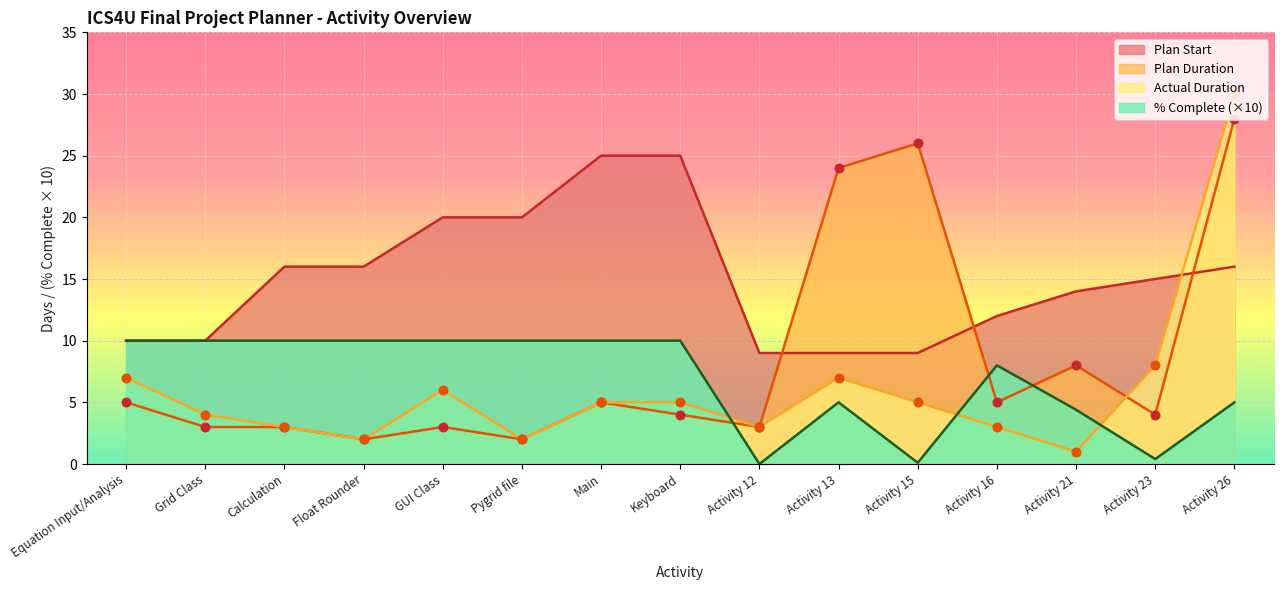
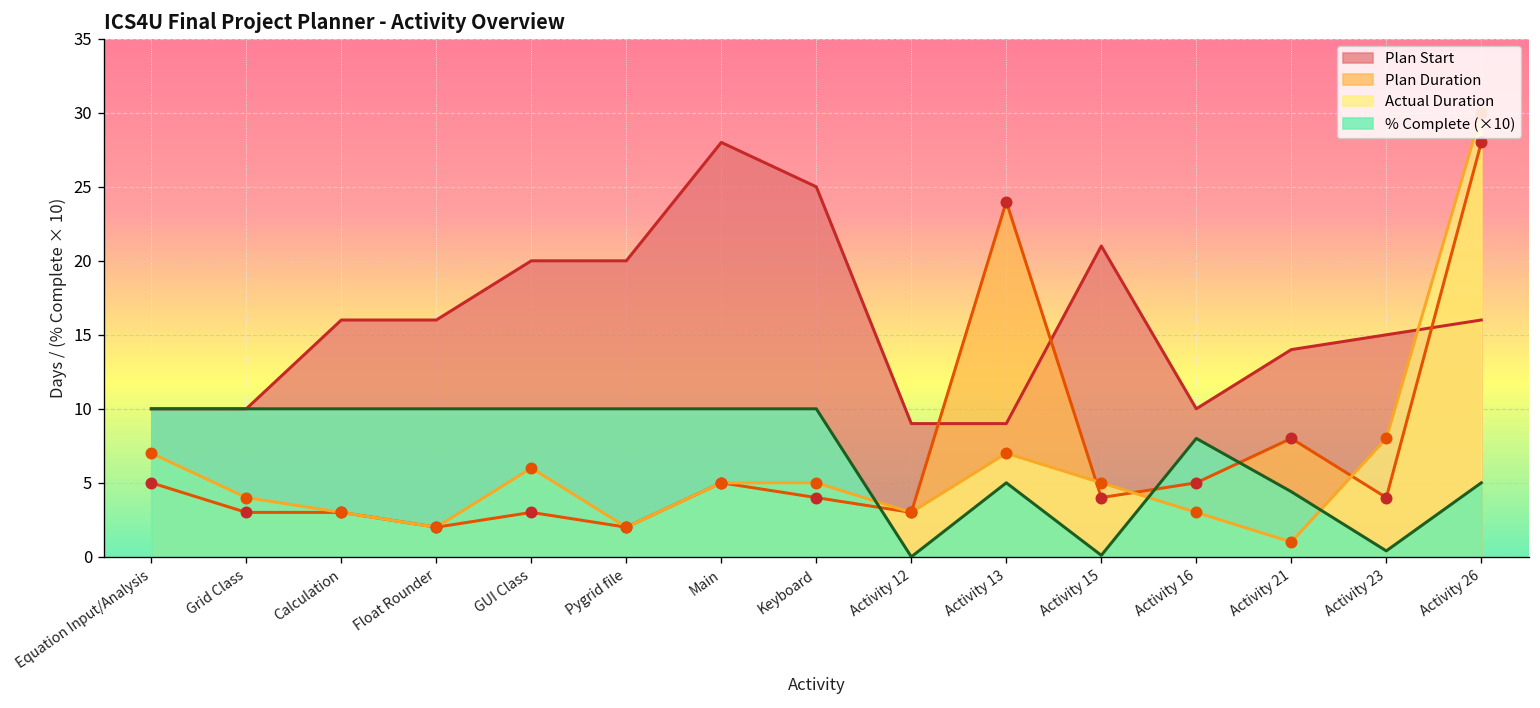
  {
    "Plan Start": {
      "Calculation": 16,
      "Float Rounder": 16,
      "GUI Class": 20,
      "Pygrid file": 20,
-     "Main": 25,
+     "Main": 28,
      "Keyboard": 25,
      "Activity 12": 9,
      "Activity 13": 9,
-     "Activity 15": 9,
-     "Activity 16": 12,
+     "Activity 15": 21,
+     "Activity 16": 10,
      "Activity 21": 14,
      "Activity 23": 15,
      "Activity 26": 16
    },
    "Plan Duration": {
      "Equation Input/Analysis": 5,
      "Grid Class": 3,
      "GUI Class": 3,
      "Keyboard": 4,
      "Activity 13": 24,
-     "Activity 15": 26,
+     "Activity 15": 4,
      "Activity 16": 5,
      "Activity 21": 8,
      "Activity 23": 4
    },
    "Actual Duration": {
      "Equation Input/Analysis": 7,
      "Grid Class": 4,
      "GUI Class": 6,
      "Keyboard": 5,
      "Activity 13": 7,
      "Activity 15": 5,
      "Activity 16": 3,
      "Activity 21": 1,
      "Activity 23": 8
    },
    "% Complete (×10)": {
      "Calculation": 10,
      "Float Rounder": 10,
      "GUI Class": 10,
      "Pygrid file": 10,
      "Main": 10,
      "Keyboard": 10,
      "Activity 12": 0,
      "Activity 13": 5,
      "Activity 15": 0,
      "Activity 16": 8,
      "Activity 21": 4.4,
      "Activity 23": 0.4,
      "Activity 26": 5
    }
  }
